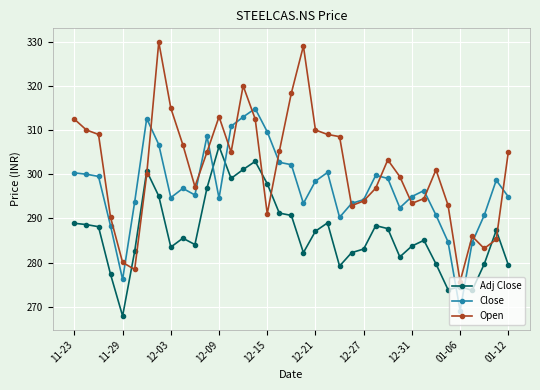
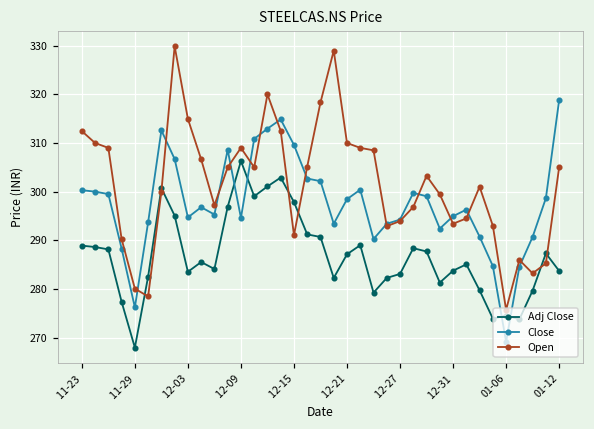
  {
    "Adj Close": {
      "11-23": 289,
      "11-29": 268,
      "12-03": 284,
      "12-09": 306,
      "12-15": 298,
      "12-21": 287,
      "12-27": 283,
      "12-31": 284,
-     "01-12": 280
+     "01-12": 284
    },
    "Close": {
      "11-23": 300,
      "11-29": 276,
      "12-03": 295,
      "12-09": 295,
      "12-15": 310,
      "12-21": 298,
      "12-31": 295,
-     "01-12": 295
+     "01-12": 319
    },
    "Open": {
      "11-23": 312,
      "11-29": 280,
      "12-03": 315,
-     "12-09": 313,
+     "12-09": 309,
      "12-15": 291,
      "12-21": 310,
      "12-31": 293,
      "01-12": 305
    }
  }
